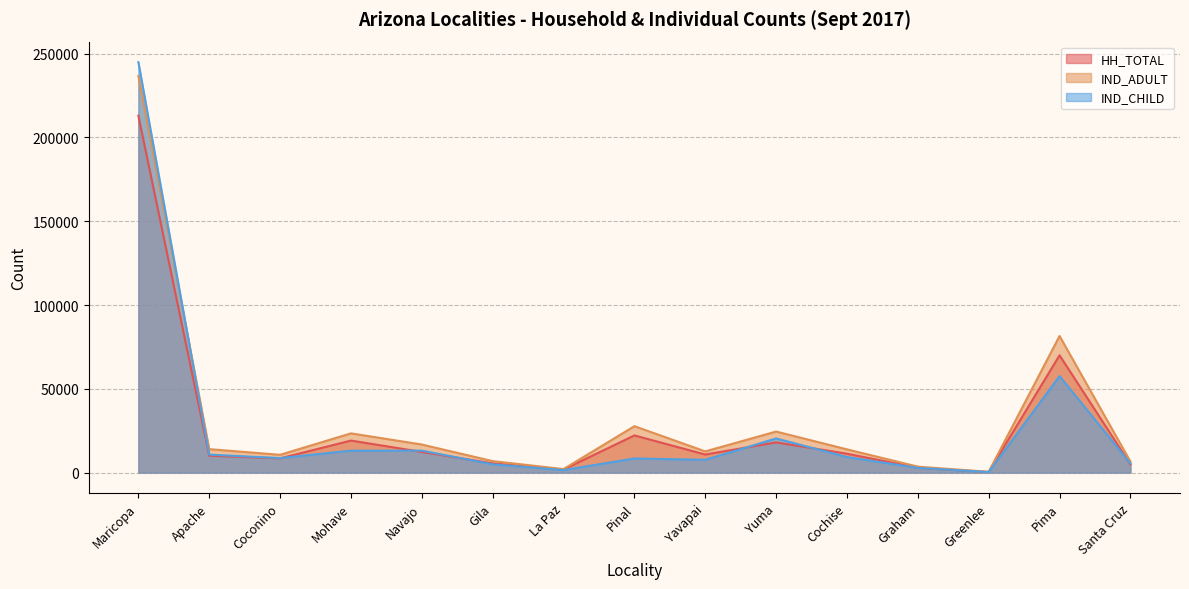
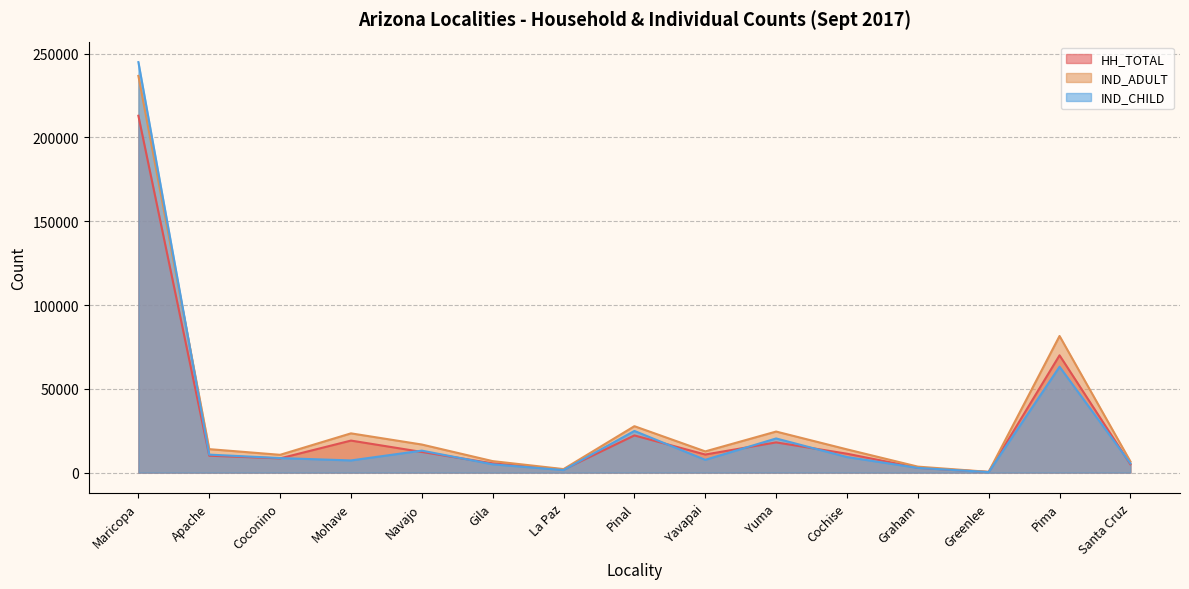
  {
    "IND_CHILD": {
      "Maricopa": 245000,
-     "Mohave": 13000,
-     "Pinal": 8000,
+     "Mohave": 7000,
+     "Pinal": 25000,
      "Yavapai": 8000,
      "Yuma": 20000,
      "Cochise": 9000,
-     "Pima": 58000
+     "Pima": 63000
    }
  }
